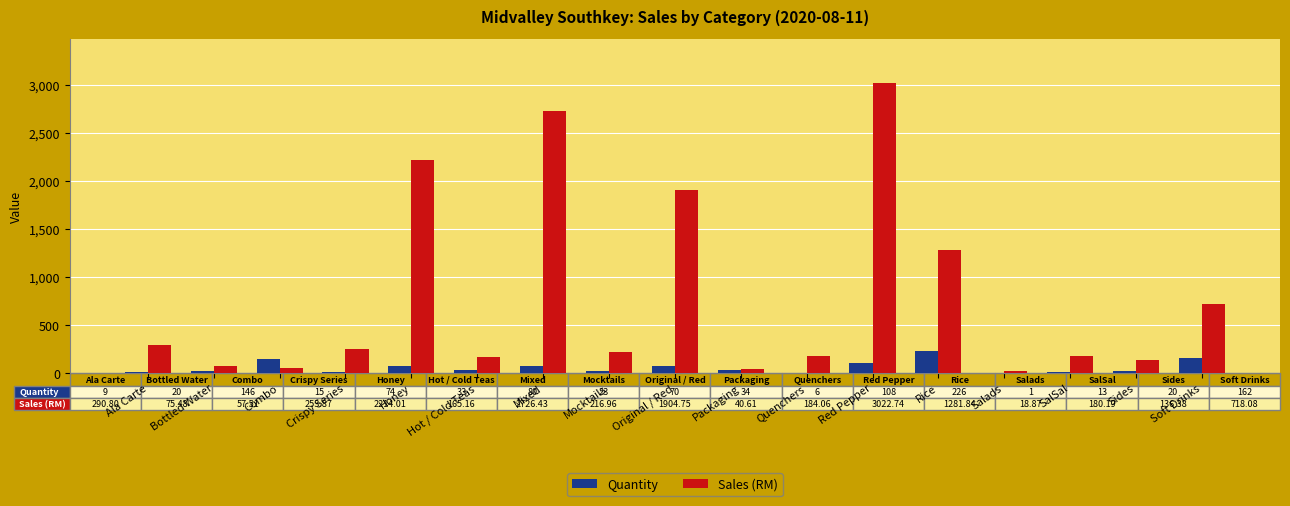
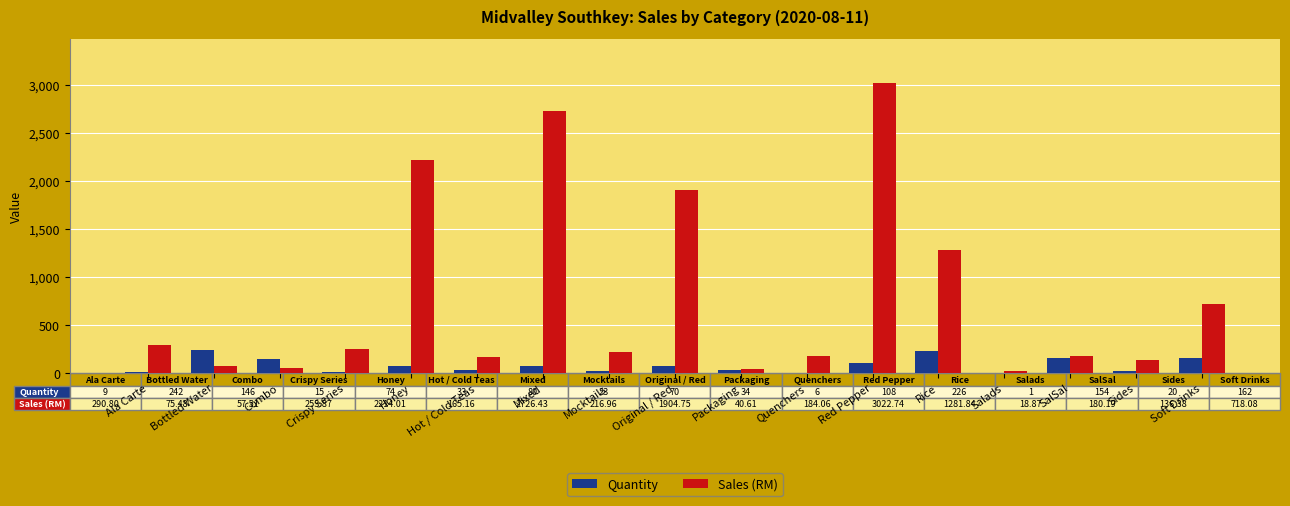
  {
    "Quantity": {
-     "Bottled Water": "20",
+     "Bottled Water": "242",
      "Crispy Series": "15",
      "Honey": "74",
      "Hot / Cold Teas": "33",
      "Mixed": "80",
      "Mocktails": "23",
      "Original / Red": "70",
      "Packaging": "34",
      "Quenchers": "6",
-     "SalSal": "13"
+     "SalSal": "154"
    },
    "Sales (RM)": {
      "Ala Carte": "300",
      "Bottled Water": "100",
      "Combo": "100",
      "Crispy Series": "300",
      "Honey": "2,200",
      "Hot / Cold Teas": "200",
      "Mixed": "2,700",
      "Mocktails": "200",
      "Original / Red": "1,900",
      "Quenchers": "200",
      "Red Pepper": "3,000",
      "Rice": "1,300",
      "SalSal": "200",
      "Sides": "100",
      "Soft Drinks": "700"
    }
  }
